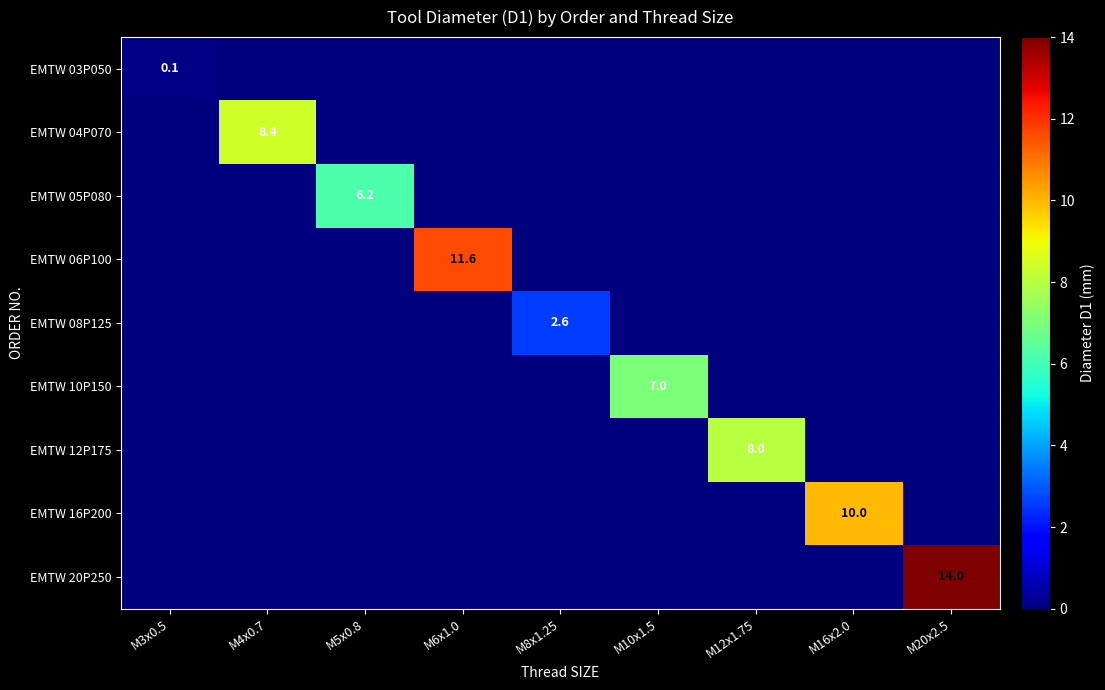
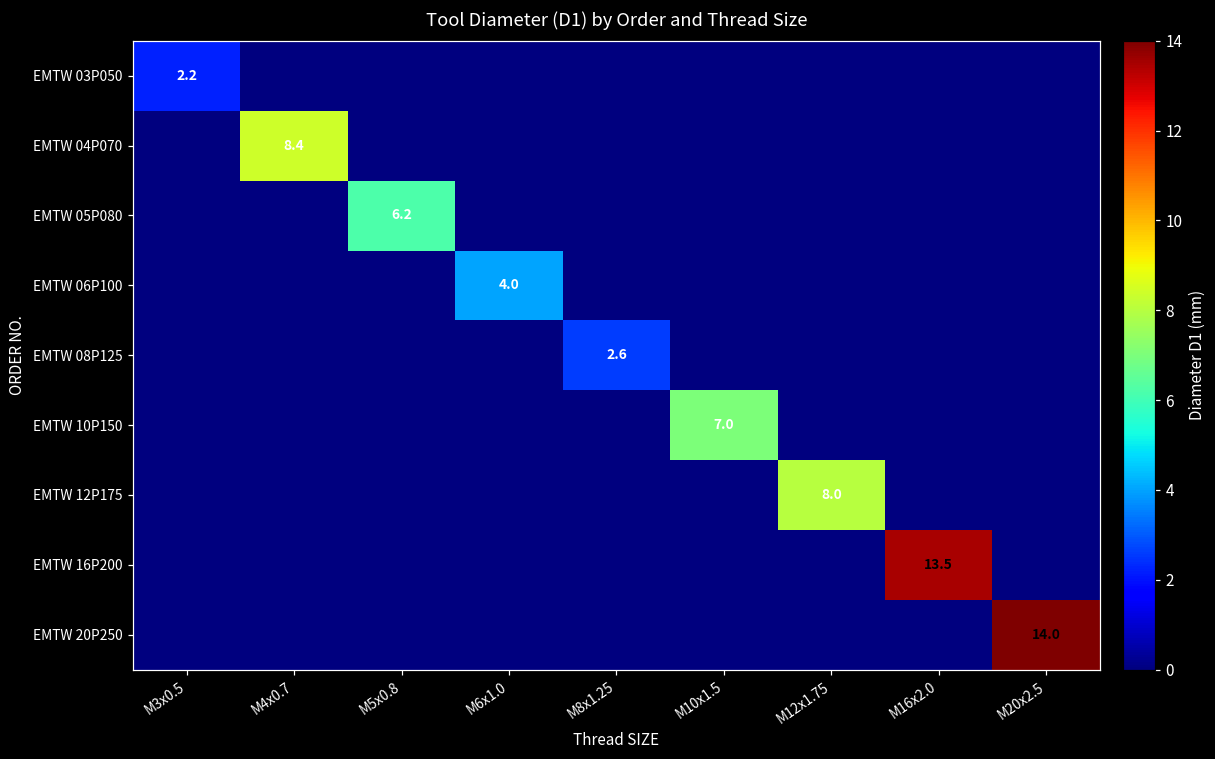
  {
    "EMTW 03P050": {
-     "M3x0.5": 0.1
+     "M3x0.5": 2.2
    },
    "EMTW 04P070": {
      "M4x0.7": 8.4
    },
    "EMTW 05P080": {
      "M5x0.8": 6.2
    },
    "EMTW 06P100": {
-     "M6x1.0": 11.6
+     "M6x1.0": 4.0
    },
    "EMTW 08P125": {
      "M8x1.25": 2.6
    },
    "EMTW 10P150": {
      "M10x1.5": 7.0
    },
    "EMTW 12P175": {
      "M12x1.75": 8.0
    },
    "EMTW 16P200": {
-     "M16x2.0": 10.0
+     "M16x2.0": 13.5
    },
    "EMTW 20P250": {
      "M20x2.5": 14.0
    }
  }
